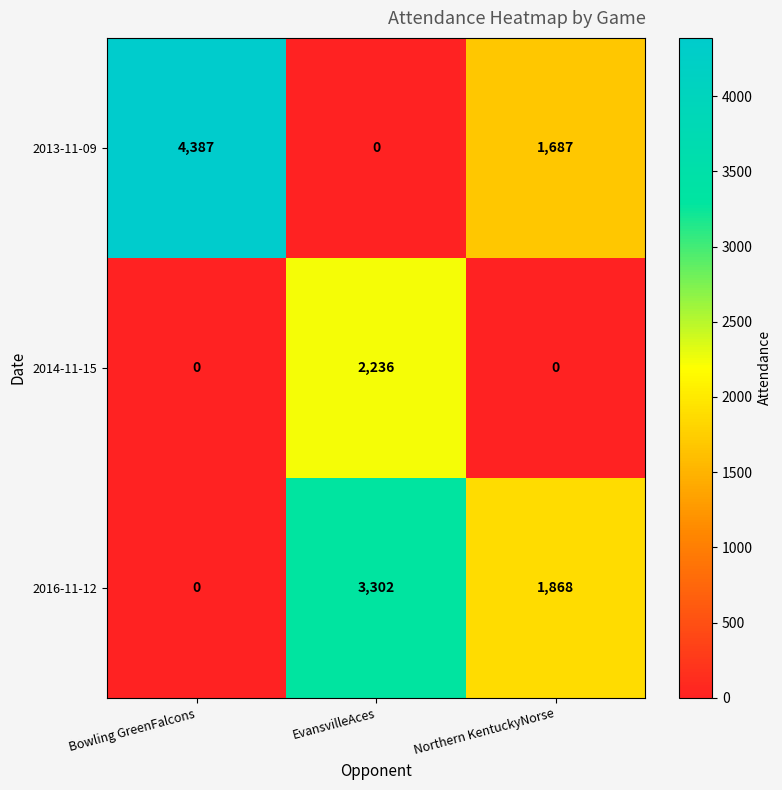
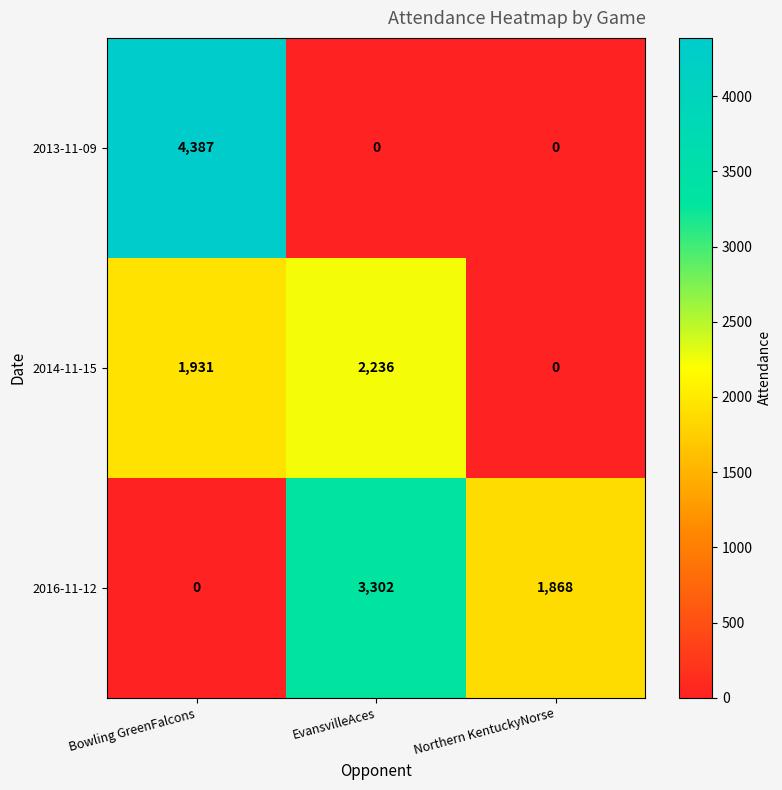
  {
    "2013-11-09": {
      "Bowling GreenFalcons": "4,387",
      "EvansvilleAces": "0",
-     "Northern KentuckyNorse": "1,687"
+     "Northern KentuckyNorse": "0"
    },
    "2014-11-15": {
-     "Bowling GreenFalcons": "0",
+     "Bowling GreenFalcons": "1,931",
      "EvansvilleAces": "2,236",
      "Northern KentuckyNorse": "0"
    },
    "2016-11-12": {
      "Bowling GreenFalcons": "0",
      "EvansvilleAces": "3,302",
      "Northern KentuckyNorse": "1,868"
    }
  }
